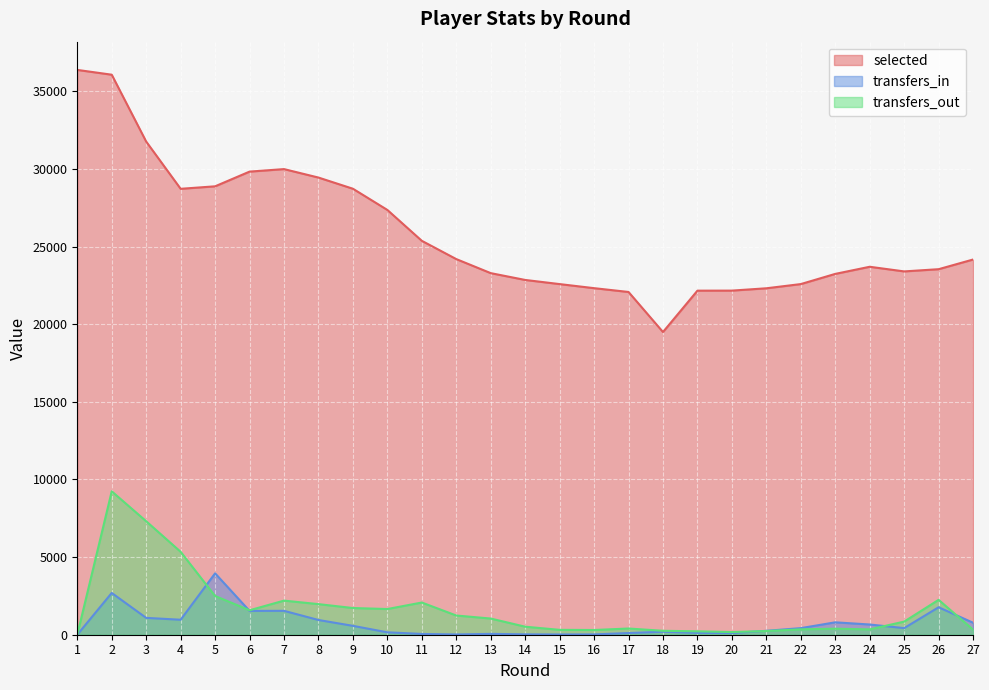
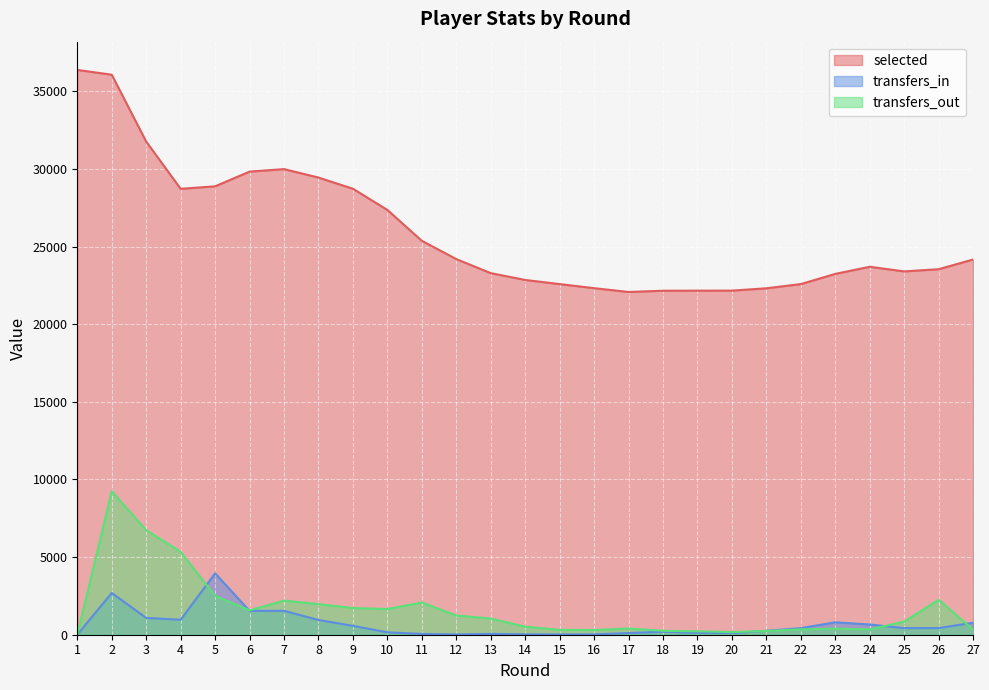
  {
    "selected": {
      "1": 36400,
      "2": 36100,
      "3": 31800,
      "4": 28700,
      "5": 28900,
      "6": 29800,
      "7": 30000,
      "8": 29500,
      "9": 28700,
      "10": 27400,
      "11": 25400,
      "12": 24200,
      "13": 23300,
      "14": 22900,
      "15": 22600,
      "16": 22300,
      "17": 22100,
-     "18": 19500,
+     "18": 22200,
      "19": 22200,
      "20": 22200,
      "21": 22300,
      "22": 22600,
      "23": 23200,
      "24": 23700,
      "25": 23400,
      "26": 23500,
      "27": 24200
    },
    "transfers_in": {
      "2": 2700,
      "3": 1100,
      "4": 1000,
      "5": 4000,
      "7": 1500,
      "8": 900,
      "9": 600,
      "10": 200,
      "11": 100,
      "12": 0,
      "13": 100,
      "14": 0,
      "15": 0,
      "16": 0,
      "17": 100,
      "23": 800,
      "24": 700,
      "25": 400,
-     "26": 1800,
+     "26": 400,
      "27": 800
    },
    "transfers_out": {
      "2": 9200,
-     "3": 7300,
+     "3": 6700,
      "4": 5300,
      "5": 2500,
      "7": 2200,
      "8": 2000,
      "9": 1700,
      "10": 1700,
      "11": 2100,
      "12": 1200,
      "13": 1000,
      "14": 500,
      "15": 300,
      "16": 300,
      "17": 400,
      "23": 400,
      "24": 300,
      "25": 800,
      "26": 2200,
      "27": 300
    }
  }
